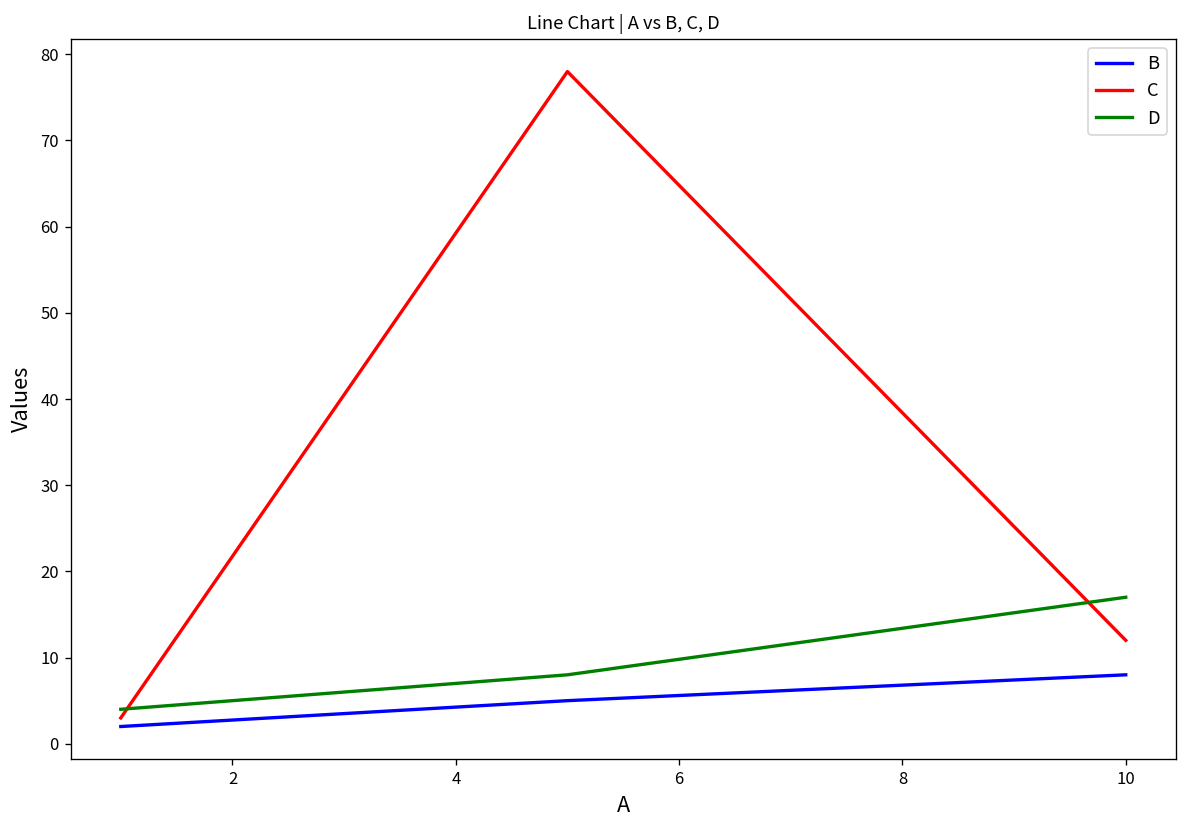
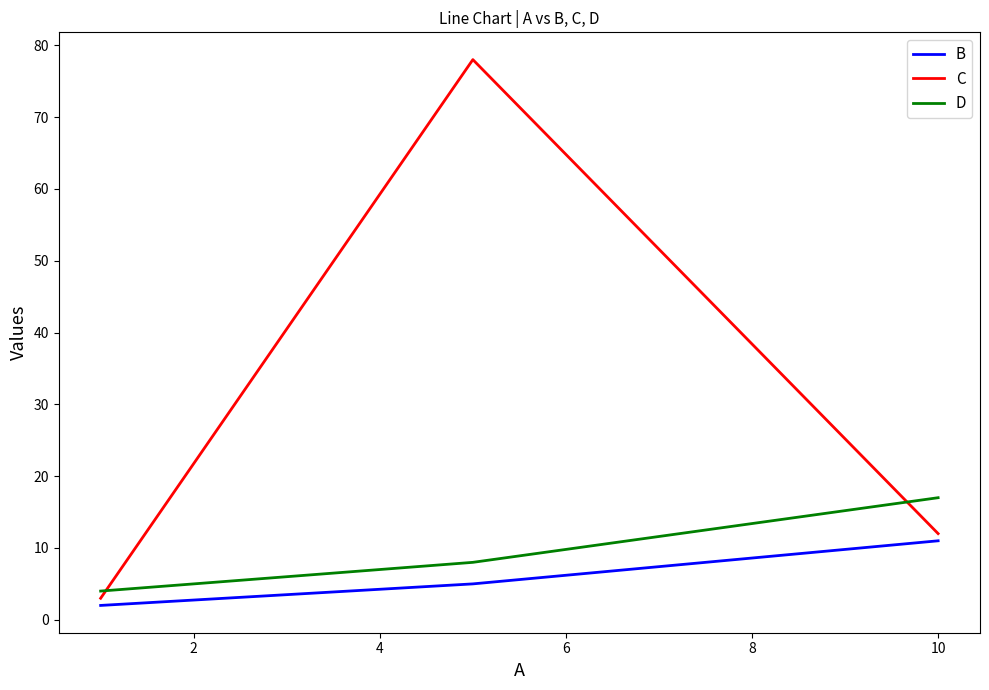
  {
    "B": {
-     "10": 8
+     "10": 11
    },
    "C": {
      "10": 12
    },
    "D": {
      "10": 17
    }
  }
